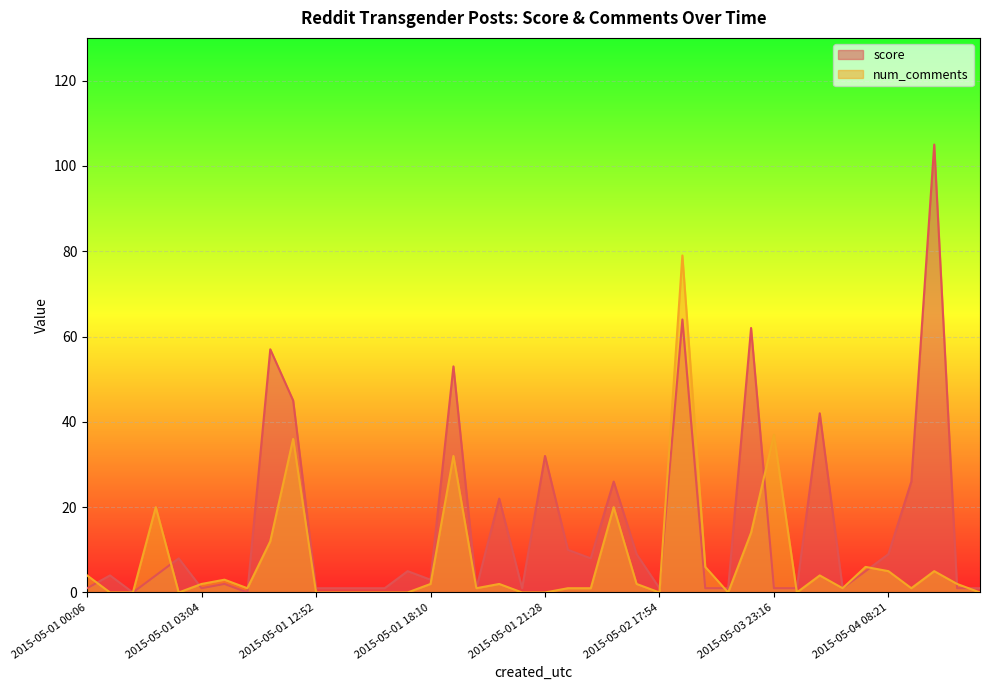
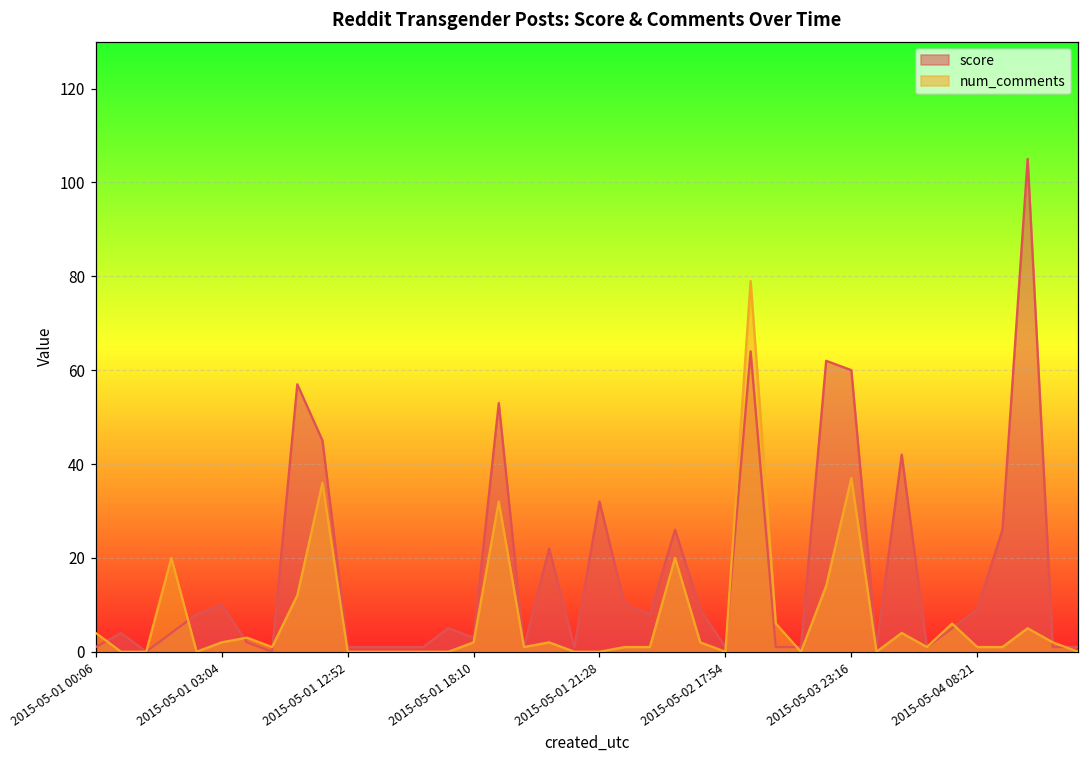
  {
    "score": {
      "2015-05-01 00:06": 1,
-     "2015-05-01 03:04": 1,
+     "2015-05-01 03:04": 10,
      "2015-05-01 12:52": 1,
      "2015-05-01 18:10": 3,
      "2015-05-01 21:28": 32,
      "2015-05-02 17:54": 1,
-     "2015-05-03 23:16": 1,
+     "2015-05-03 23:16": 60,
      "2015-05-04 08:21": 9
    },
    "num_comments": {
      "2015-05-01 00:06": 4,
      "2015-05-01 03:04": 2,
      "2015-05-01 12:52": 0,
      "2015-05-01 18:10": 2,
      "2015-05-01 21:28": 0,
      "2015-05-02 17:54": 0,
      "2015-05-03 23:16": 37,
-     "2015-05-04 08:21": 5
+     "2015-05-04 08:21": 1
    }
  }
